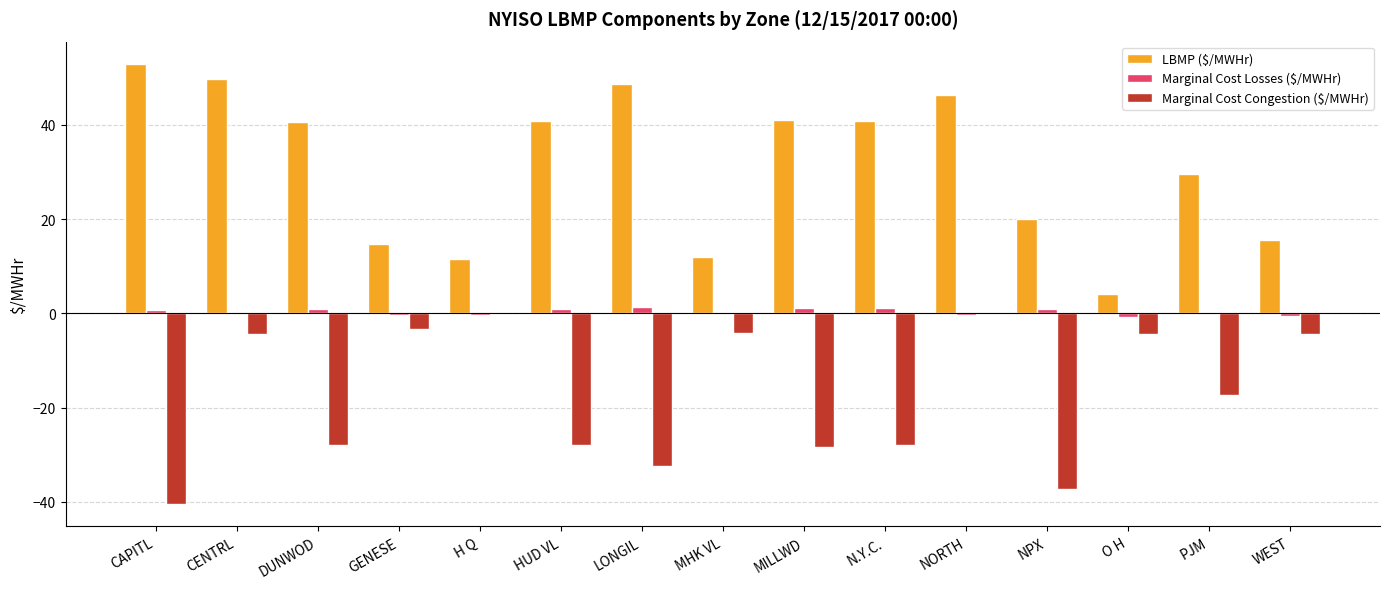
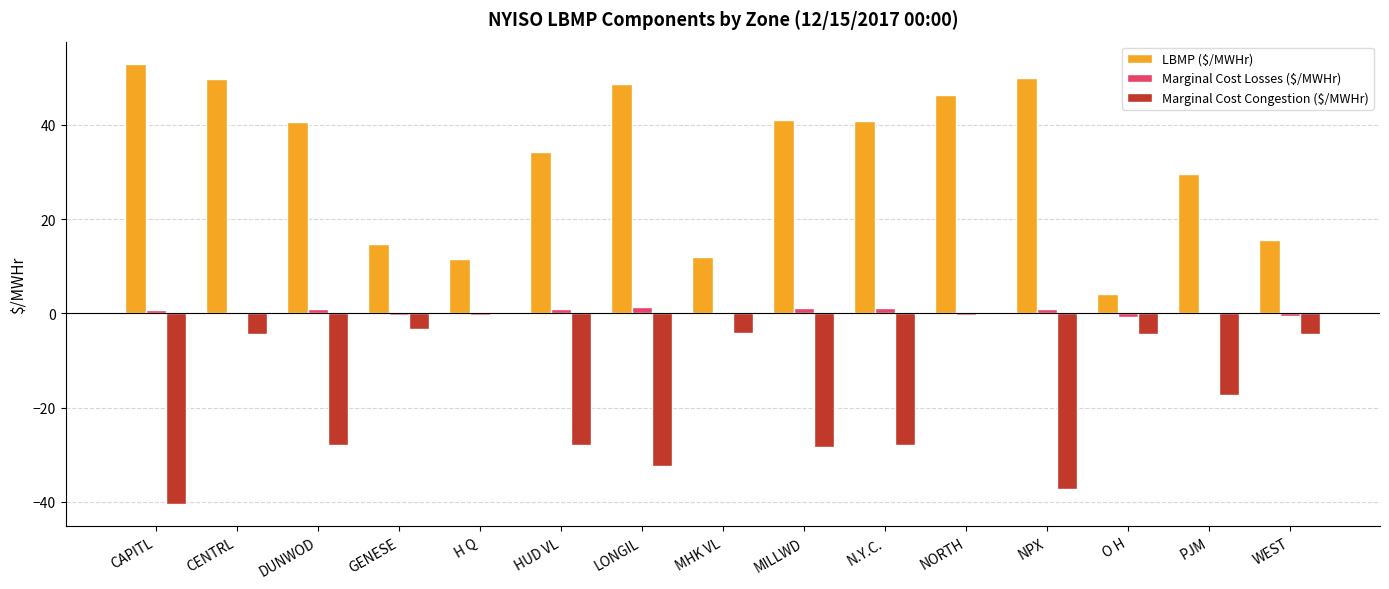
  {
    "LBMP ($/MWHr)": {
      "CAPITL": 53,
      "CENTRL": 50,
      "DUNWOD": 41,
      "GENESE": 15,
      "H Q": 11,
-     "HUD VL": 41,
+     "HUD VL": 34,
      "LONGIL": 49,
      "MHK VL": 12,
      "MILLWD": 41,
      "N.Y.C.": 41,
      "NORTH": 46,
-     "NPX": 20,
+     "NPX": 50,
      "O H": 4,
      "PJM": 29,
      "WEST": 16
    },
    "Marginal Cost Losses ($/MWHr)": {
      "CAPITL": 1,
      "DUNWOD": 1,
      "HUD VL": 1,
      "LONGIL": 1,
      "MILLWD": 1,
      "N.Y.C.": 1,
      "NPX": 1,
      "O H": -1
    },
    "Marginal Cost Congestion ($/MWHr)": {
      "CAPITL": -41,
      "CENTRL": -4,
      "DUNWOD": -28,
      "GENESE": -3,
      "H Q": 0,
      "HUD VL": -28,
      "LONGIL": -32,
      "MHK VL": -4,
      "MILLWD": -28,
      "N.Y.C.": -28,
      "NORTH": 0,
      "NPX": -37,
      "O H": -4,
      "PJM": -17,
      "WEST": -4
    }
  }
